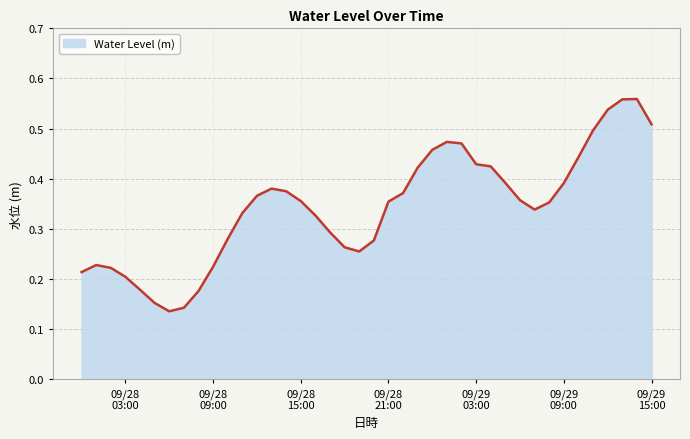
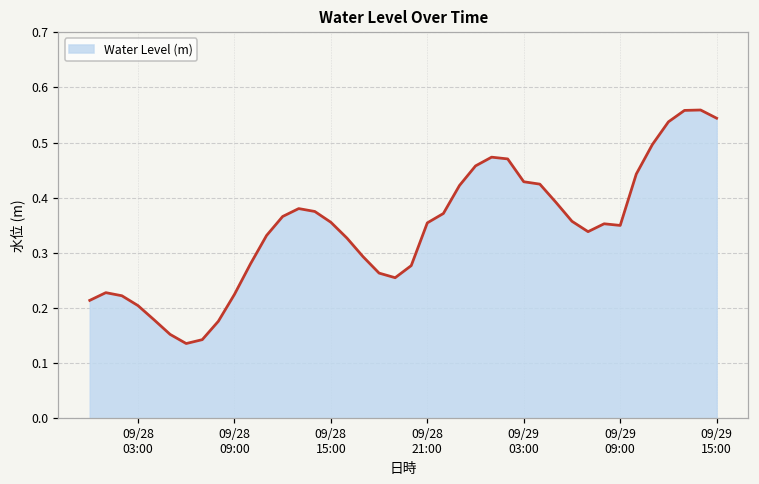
  {
    "09/28 03:00": 0.20,
    "09/28 09:00": 0.22,
    "09/28 15:00": 0.36,
    "09/28 21:00": 0.35,
    "09/29 03:00": 0.43,
-   "09/29 09:00": 0.39,
-   "09/29 15:00": 0.51
+   "09/29 09:00": 0.35,
+   "09/29 15:00": 0.54
  }
